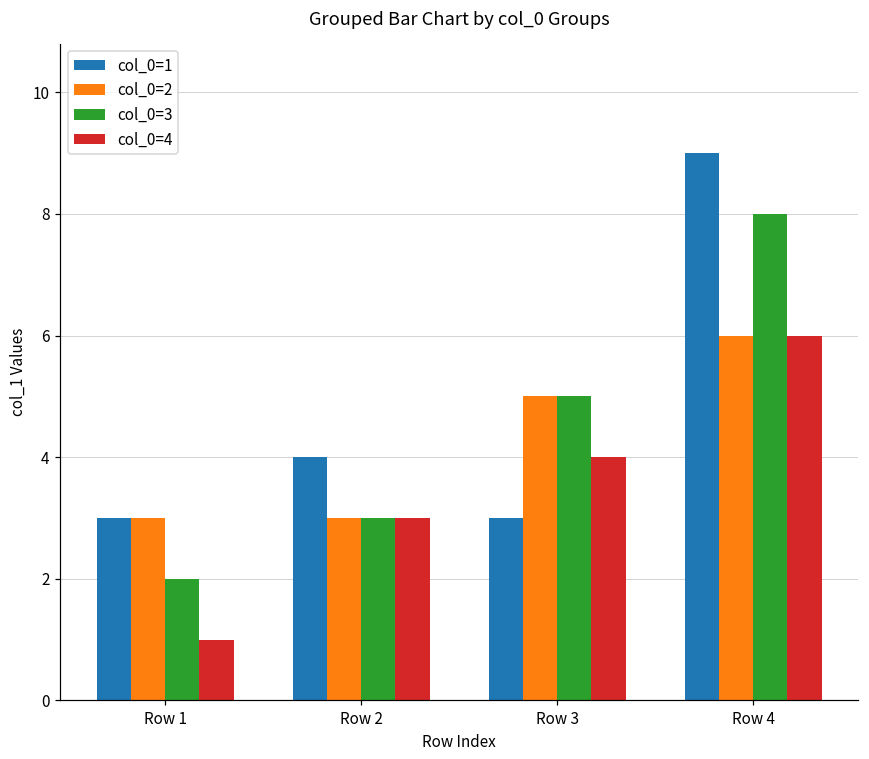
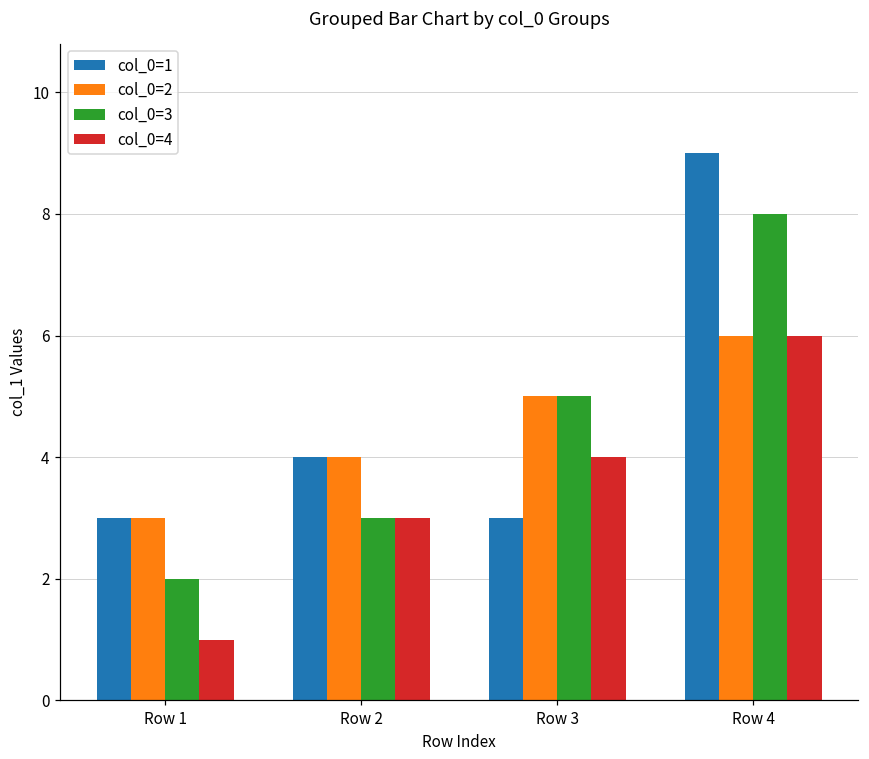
  {
    "col_0=1": {
      "Row 1": 3,
      "Row 2": 4,
      "Row 3": 3,
      "Row 4": 9
    },
    "col_0=2": {
      "Row 1": 3,
-     "Row 2": 3,
+     "Row 2": 4,
      "Row 3": 5,
      "Row 4": 6
    },
    "col_0=3": {
      "Row 1": 2,
      "Row 2": 3,
      "Row 3": 5,
      "Row 4": 8
    },
    "col_0=4": {
      "Row 1": 1,
      "Row 2": 3,
      "Row 3": 4,
      "Row 4": 6
    }
  }
